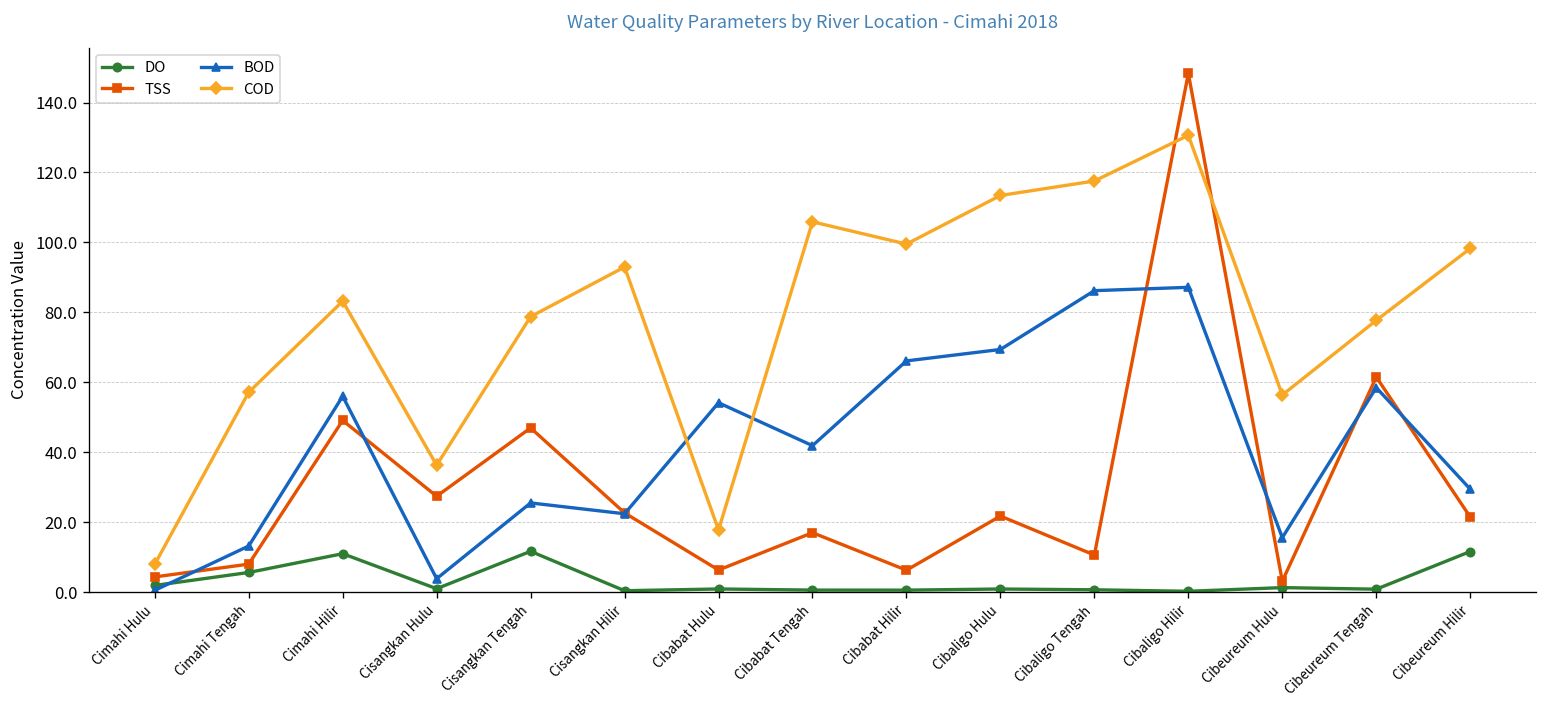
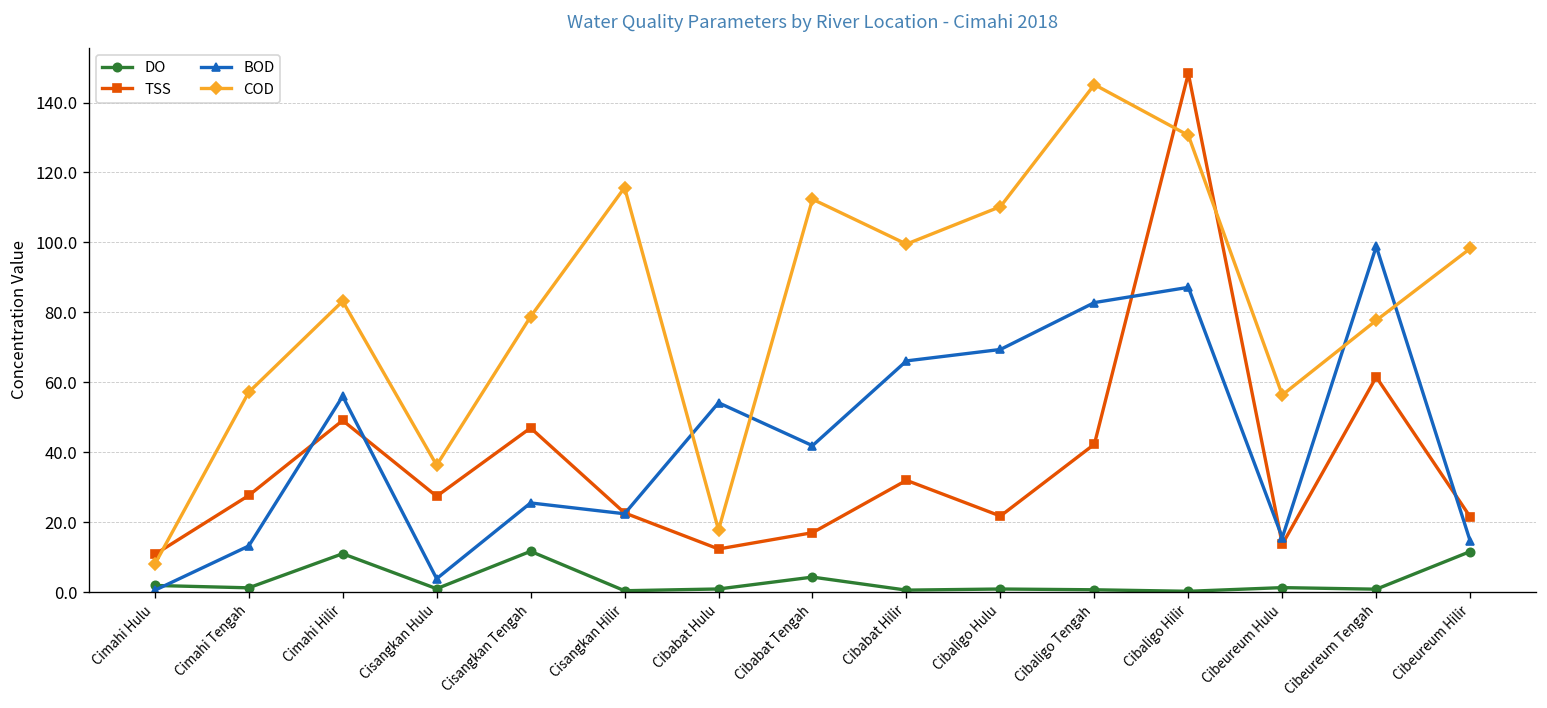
  {
    "DO": {
      "Cimahi Hulu": 2,
-     "Cimahi Tengah": 6,
+     "Cimahi Tengah": 1,
      "Cimahi Hilir": 11,
      "Cisangkan Hulu": 1,
      "Cisangkan Tengah": 12,
      "Cisangkan Hilir": 0,
      "Cibabat Hulu": 1,
-     "Cibabat Tengah": 1,
+     "Cibabat Tengah": 4,
      "Cibabat Hilir": 1,
      "Cibaligo Hulu": 1,
      "Cibaligo Tengah": 1,
      "Cibaligo Hilir": 0,
      "Cibeureum Hulu": 1,
      "Cibeureum Tengah": 1,
      "Cibeureum Hilir": 12
    },
    "TSS": {
-     "Cimahi Hulu": 4,
-     "Cimahi Tengah": 8,
+     "Cimahi Hulu": 11,
+     "Cimahi Tengah": 28,
      "Cimahi Hilir": 49,
      "Cisangkan Hulu": 27,
      "Cisangkan Tengah": 47,
-     "Cibabat Hulu": 6,
+     "Cibabat Hulu": 12,
      "Cibabat Tengah": 17,
-     "Cibabat Hilir": 6,
+     "Cibabat Hilir": 32,
      "Cibaligo Hulu": 22,
-     "Cibaligo Tengah": 11,
+     "Cibaligo Tengah": 42,
      "Cibaligo Hilir": 148,
-     "Cibeureum Hulu": 3,
+     "Cibeureum Hulu": 14,
      "Cibeureum Tengah": 62,
      "Cibeureum Hilir": 21
    },
    "BOD": {
      "Cimahi Hulu": 1,
      "Cimahi Tengah": 13,
      "Cimahi Hilir": 56,
      "Cisangkan Hulu": 4,
      "Cisangkan Tengah": 25,
      "Cibabat Hulu": 54,
      "Cibabat Tengah": 42,
      "Cibabat Hilir": 66,
      "Cibaligo Hulu": 69,
-     "Cibaligo Tengah": 86,
+     "Cibaligo Tengah": 83,
      "Cibaligo Hilir": 87,
      "Cibeureum Hulu": 16,
-     "Cibeureum Tengah": 58,
-     "Cibeureum Hilir": 29
+     "Cibeureum Tengah": 99,
+     "Cibeureum Hilir": 15
    },
    "COD": {
      "Cimahi Hulu": 8,
      "Cimahi Tengah": 57,
      "Cimahi Hilir": 83,
      "Cisangkan Hulu": 36,
      "Cisangkan Tengah": 79,
-     "Cisangkan Hilir": 93,
+     "Cisangkan Hilir": 116,
      "Cibabat Hulu": 18,
-     "Cibabat Tengah": 106,
+     "Cibabat Tengah": 112,
      "Cibabat Hilir": 100,
-     "Cibaligo Hulu": 113,
-     "Cibaligo Tengah": 118,
+     "Cibaligo Hulu": 110,
+     "Cibaligo Tengah": 145,
      "Cibaligo Hilir": 131,
      "Cibeureum Hulu": 56,
      "Cibeureum Tengah": 78,
      "Cibeureum Hilir": 98
    }
  }
